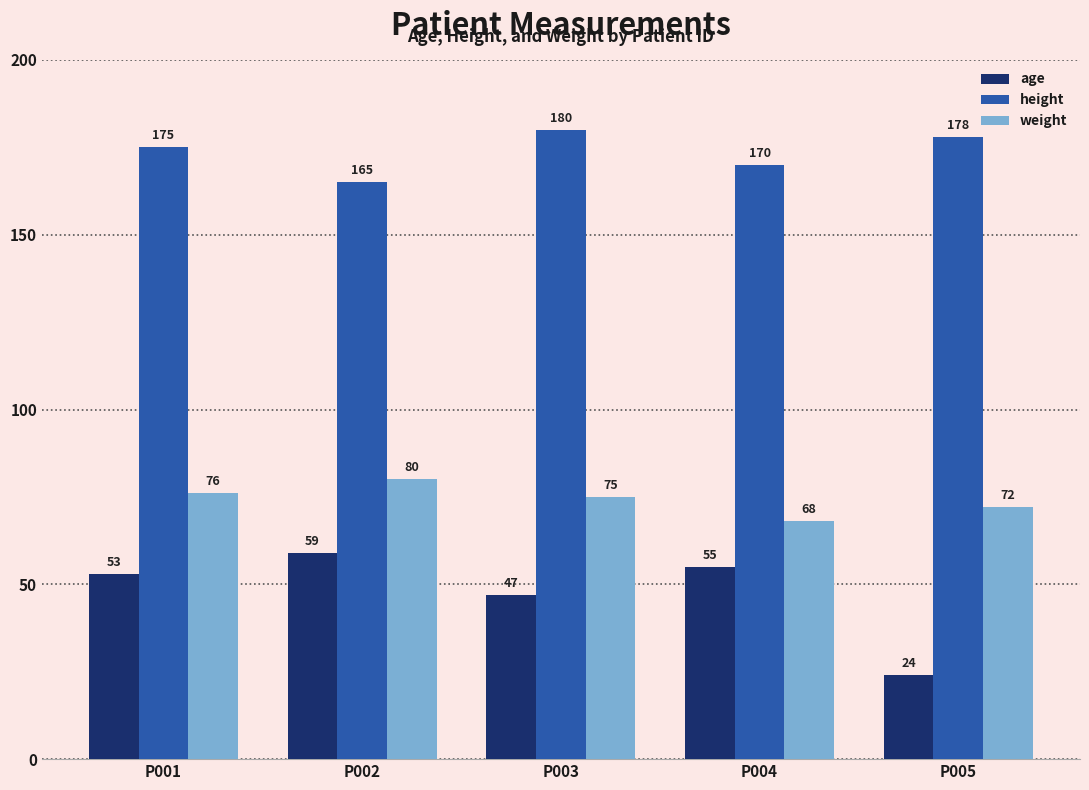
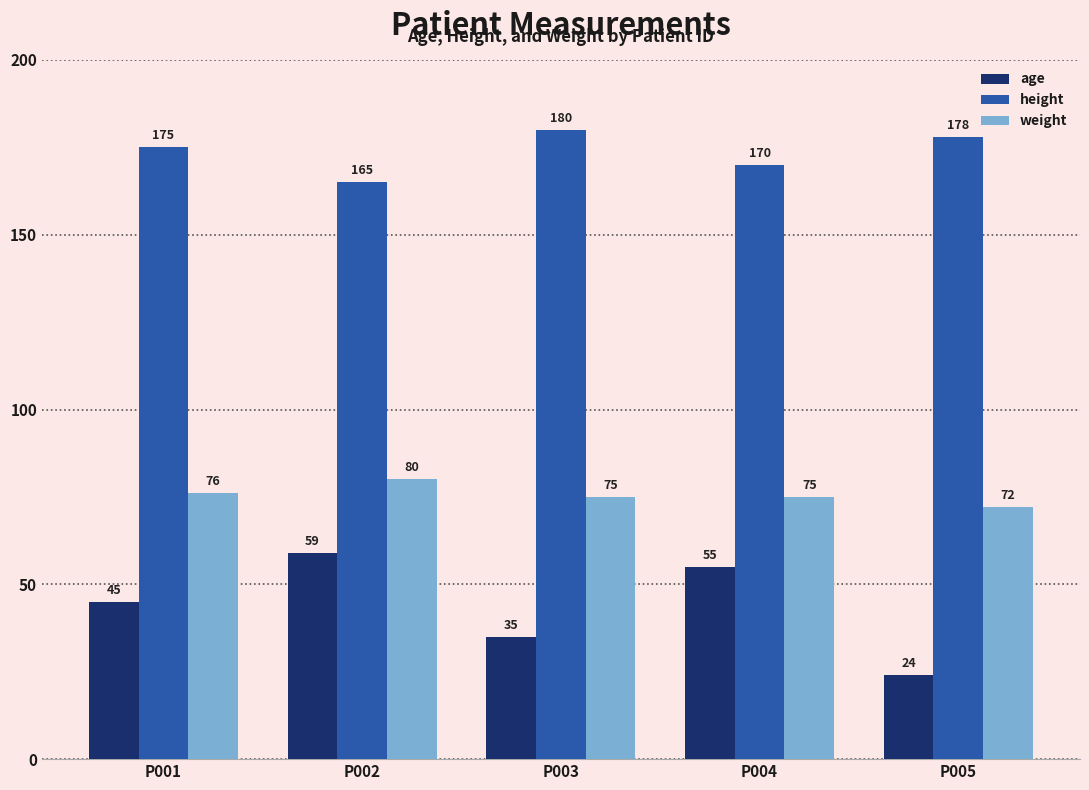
  {
    "age": {
-     "P001": 53,
+     "P001": 45,
      "P002": 59,
-     "P003": 47,
+     "P003": 35,
      "P004": 55,
      "P005": 24
    },
    "height": {
      "P001": 175,
      "P002": 165,
      "P003": 180,
      "P004": 170,
      "P005": 178
    },
    "weight": {
      "P001": 76,
      "P002": 80,
      "P003": 75,
-     "P004": 68,
+     "P004": 75,
      "P005": 72
    }
  }
